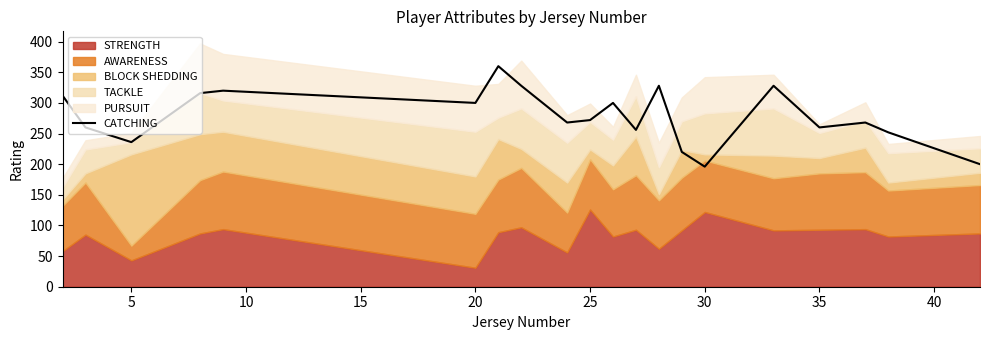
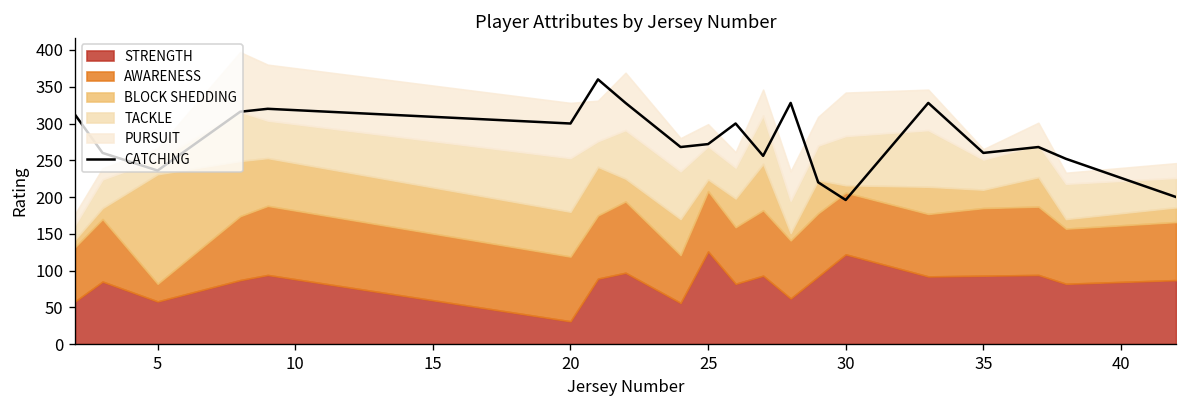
  {
    "STRENGTH": {
-     "5": 40,
+     "5": 60,
      "20": 30,
      "25": 130,
      "30": 120,
      "35": 90
    },
    "CATCHING": {
      "20": 300,
      "30": 200,
      "35": 260
    },
    "AWARENESS": {
      "5": 20,
      "20": 90,
      "25": 80,
      "30": 80,
      "35": 90
    },
    "BLOCK SHEDDING": {
      "5": 150,
      "20": 60,
      "25": 20,
      "30": 10,
      "35": 30
    }
  }
